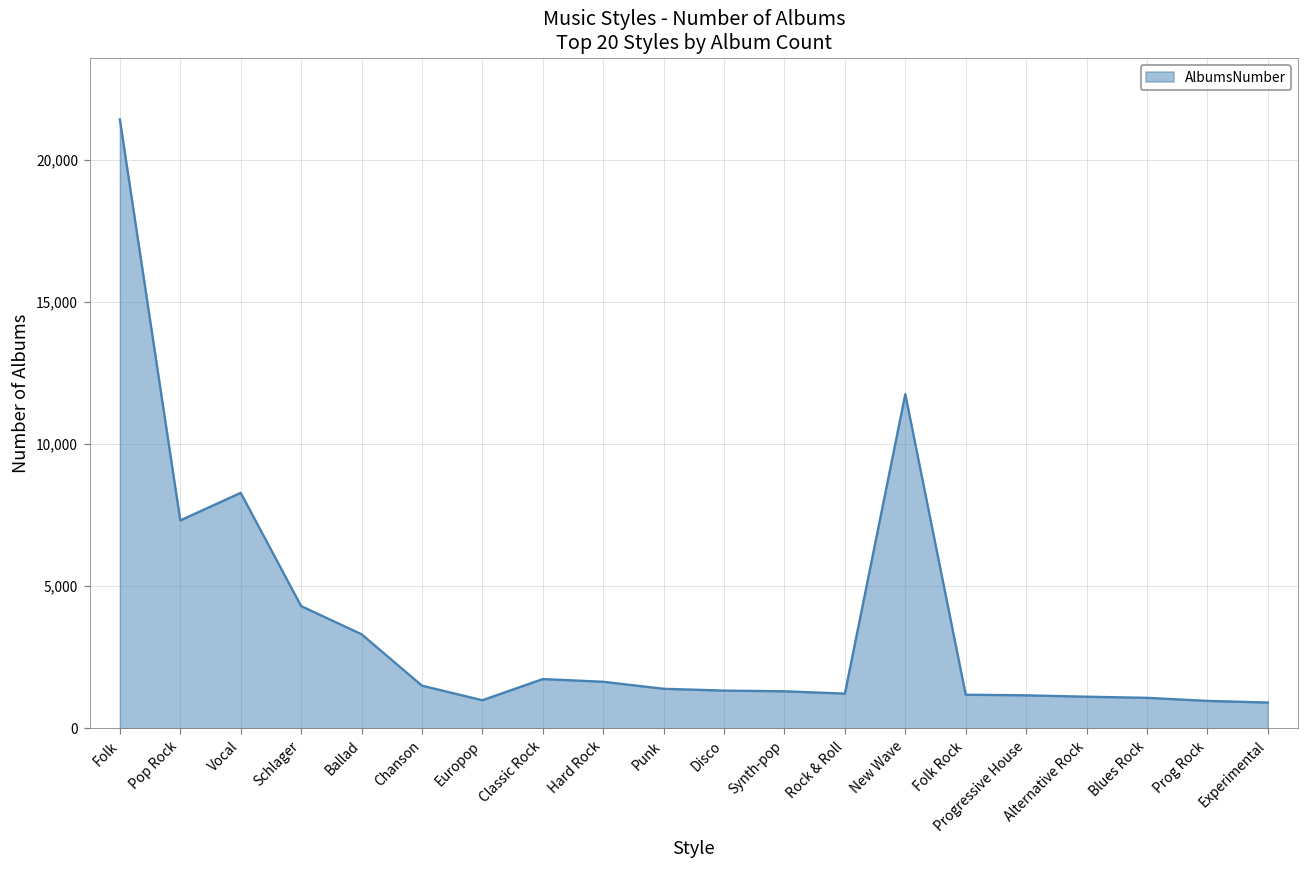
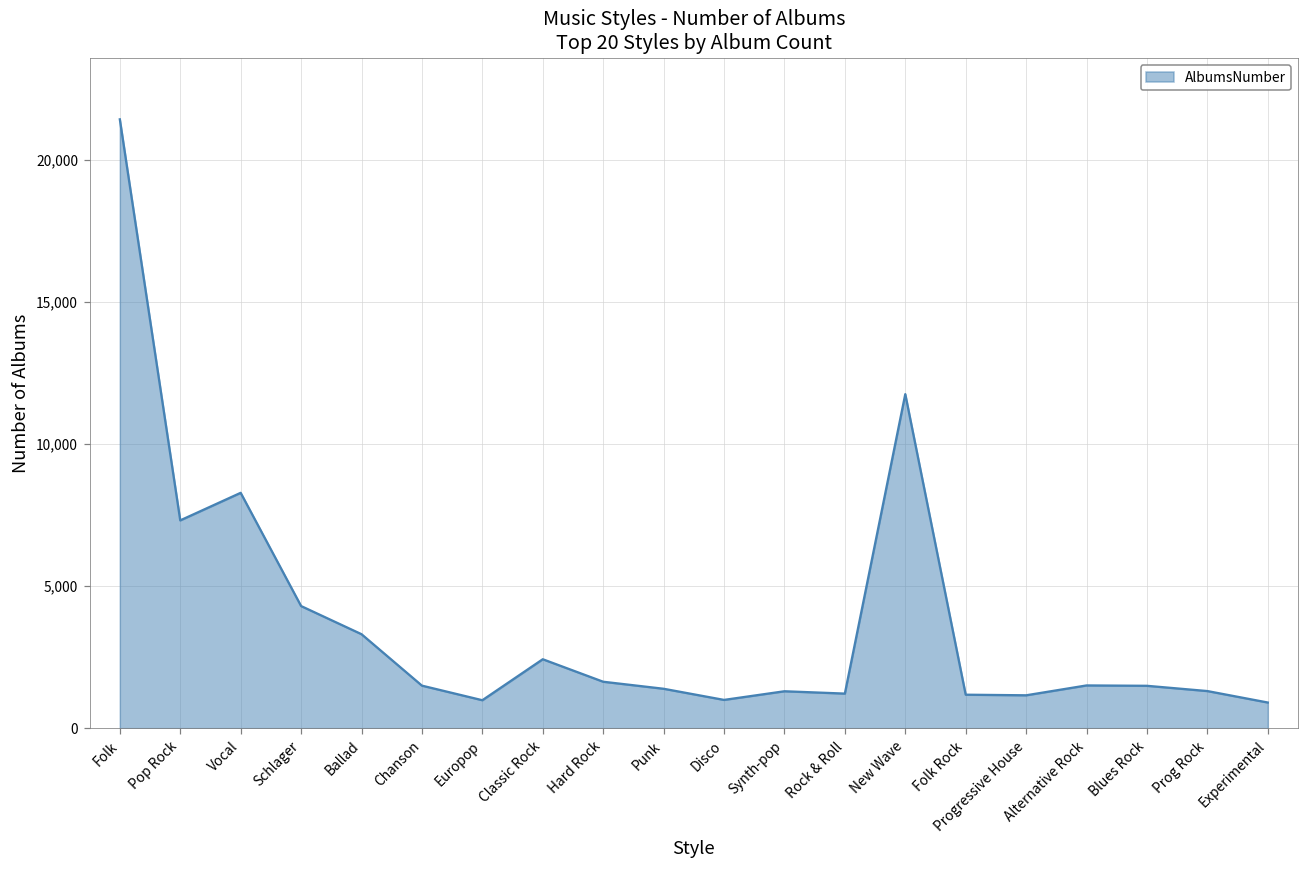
  {
    "Folk": "21,400",
    "Pop Rock": "7,300",
    "Vocal": "8,300",
    "Schlager": "4,300",
    "Ballad": "3,300",
    "Chanson": "1,500",
    "Europop": "1,000",
-   "Classic Rock": "1,700",
+   "Classic Rock": "2,400",
    "Hard Rock": "1,600",
    "Punk": "1,400",
-   "Disco": "1,300",
+   "Disco": "1,000",
    "Synth-pop": "1,300",
    "Rock & Roll": "1,200",
    "New Wave": "11,700",
    "Folk Rock": "1,200",
    "Progressive House": "1,200",
-   "Alternative Rock": "1,100",
-   "Blues Rock": "1,100",
-   "Prog Rock": "1,000",
+   "Alternative Rock": "1,500",
+   "Blues Rock": "1,500",
+   "Prog Rock": "1,300",
    "Experimental": "900"
  }
